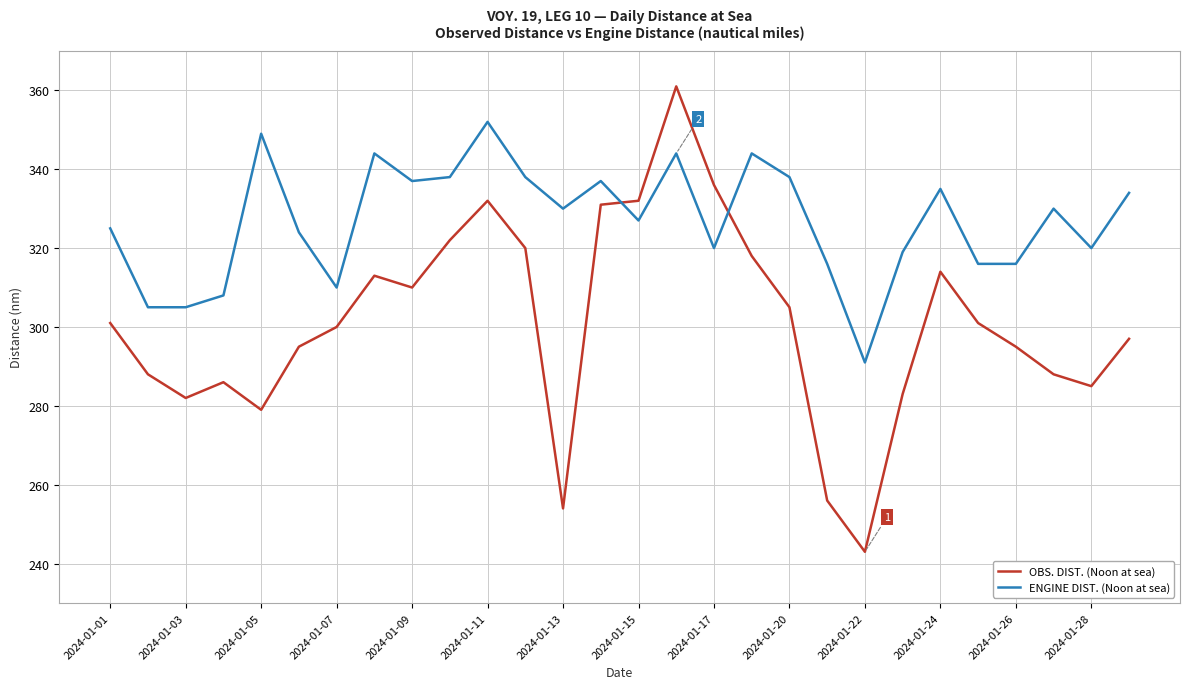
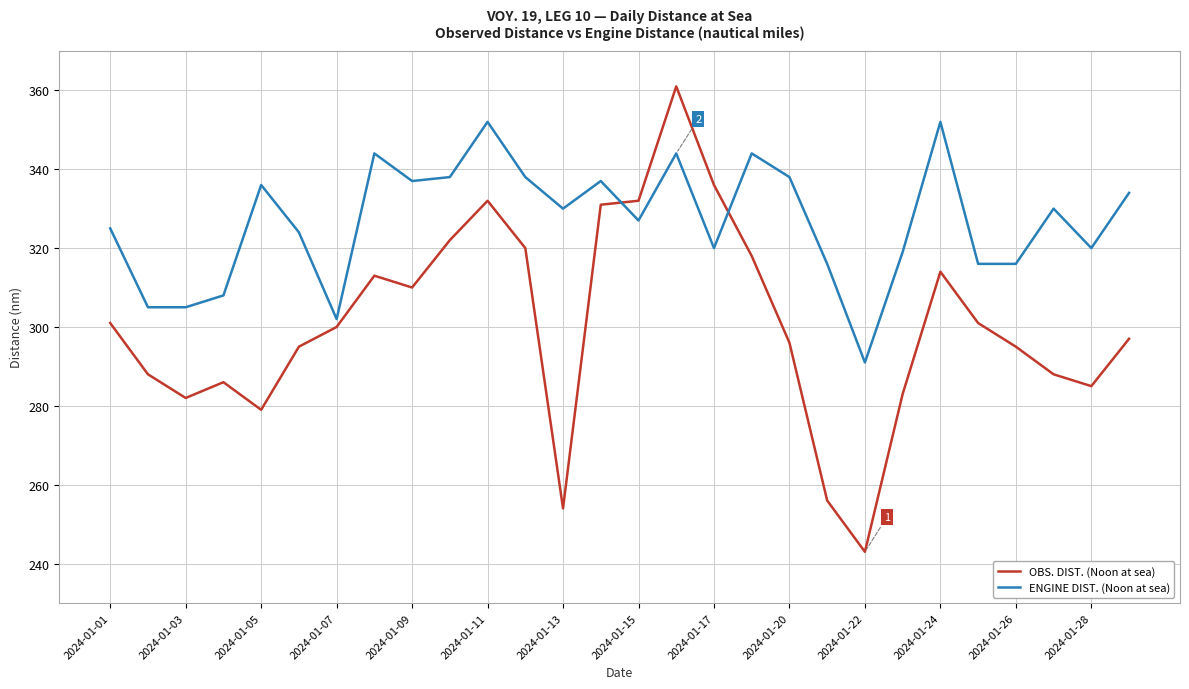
  {
    "OBS. DIST. (Noon at sea)": {
      "2024-01-01": 301,
      "2024-01-03": 282,
      "2024-01-05": 279,
      "2024-01-07": 300,
      "2024-01-09": 310,
      "2024-01-11": 332,
      "2024-01-13": 254,
      "2024-01-15": 332,
      "2024-01-17": 336,
-     "2024-01-20": 305,
+     "2024-01-20": 296,
      "2024-01-22": 243,
      "2024-01-24": 314,
      "2024-01-26": 295,
      "2024-01-28": 285
    },
    "ENGINE DIST. (Noon at sea)": {
      "2024-01-01": 325,
      "2024-01-03": 305,
-     "2024-01-05": 349,
-     "2024-01-07": 310,
+     "2024-01-05": 336,
+     "2024-01-07": 302,
      "2024-01-09": 337,
      "2024-01-11": 352,
      "2024-01-13": 330,
      "2024-01-15": 327,
      "2024-01-17": 320,
      "2024-01-20": 338,
      "2024-01-22": 291,
-     "2024-01-24": 335,
+     "2024-01-24": 352,
      "2024-01-26": 316,
      "2024-01-28": 320
    }
  }
